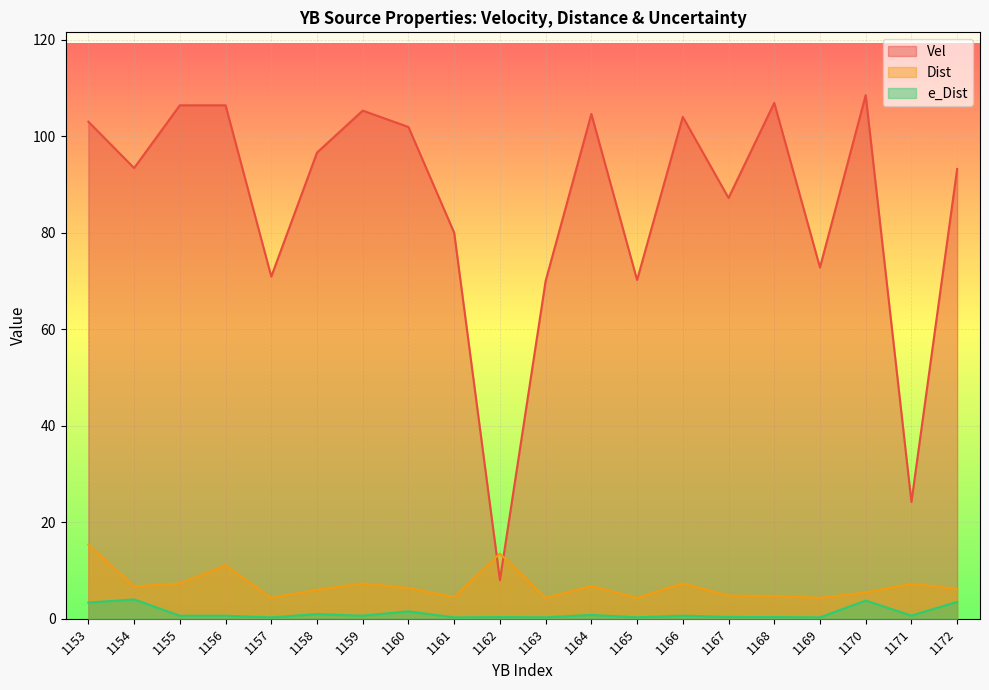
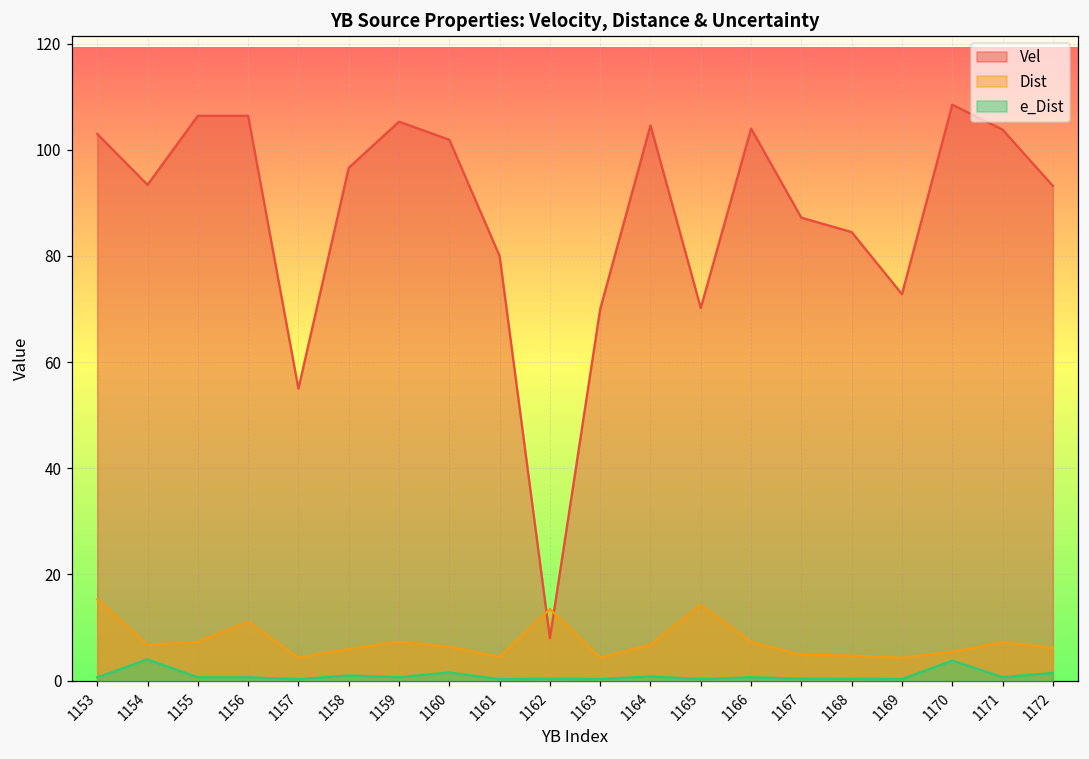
  {
    "Vel": {
      "1153": 103,
      "1154": 93,
      "1155": 106,
      "1156": 106,
-     "1157": 71,
+     "1157": 55,
      "1158": 97,
      "1159": 105,
      "1160": 102,
      "1161": 80,
      "1162": 8,
      "1163": 70,
      "1164": 105,
      "1165": 70,
      "1166": 104,
      "1167": 87,
-     "1168": 107,
+     "1168": 85,
      "1169": 73,
      "1170": 109,
-     "1171": 24,
+     "1171": 104,
      "1172": 93
    },
    "Dist": {
      "1153": 15,
      "1154": 7,
      "1155": 7,
      "1156": 11,
      "1157": 4,
      "1158": 6,
      "1159": 7,
      "1160": 6,
      "1161": 4,
      "1162": 14,
      "1163": 4,
      "1164": 7,
-     "1165": 4,
+     "1165": 14,
      "1166": 7,
      "1167": 5,
      "1168": 5,
      "1169": 4,
      "1170": 5,
      "1171": 7,
      "1172": 6
    },
    "e_Dist": {
-     "1153": 3,
+     "1153": 1,
      "1154": 4,
      "1155": 1,
      "1156": 1,
      "1157": 0,
      "1158": 1,
      "1159": 1,
      "1160": 2,
      "1161": 0,
      "1162": 0,
      "1163": 0,
      "1164": 1,
      "1165": 0,
      "1166": 1,
      "1167": 0,
      "1168": 0,
      "1169": 0,
      "1170": 4,
      "1171": 1,
-     "1172": 4
+     "1172": 1
    }
  }
